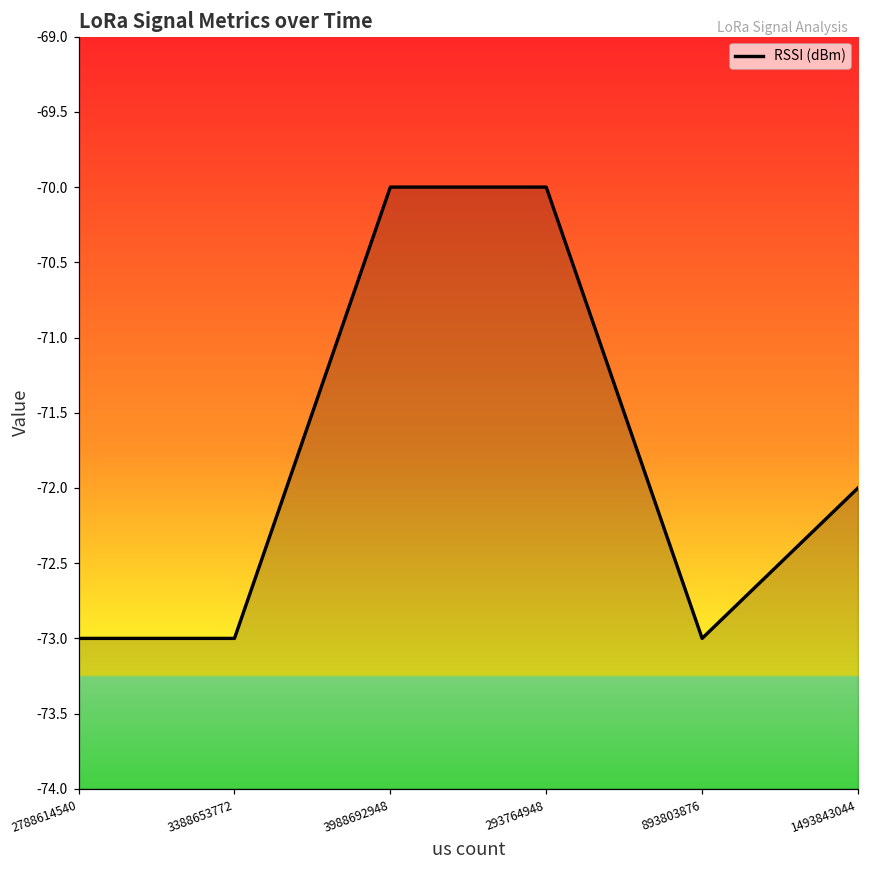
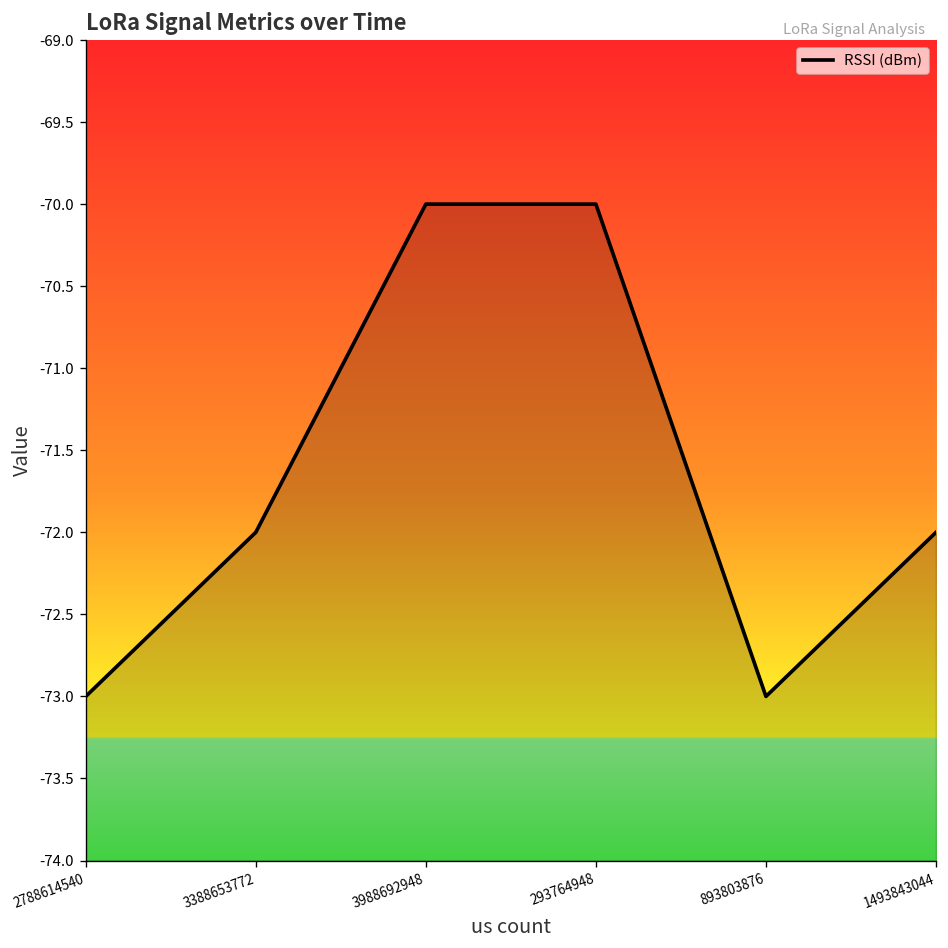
  {
    "2788614540": -73,
-   "3388653772": -73,
+   "3388653772": -72,
    "3988692948": -70,
    "293764948": -70,
    "893803876": -73,
    "1493843044": -72
  }
